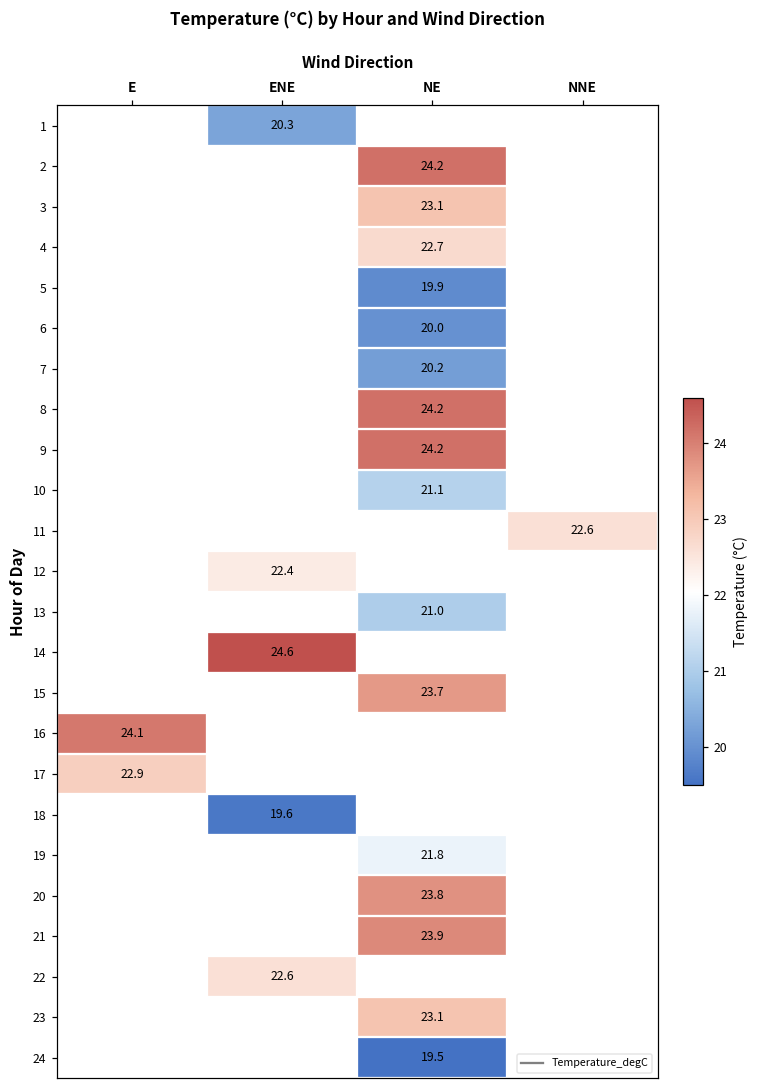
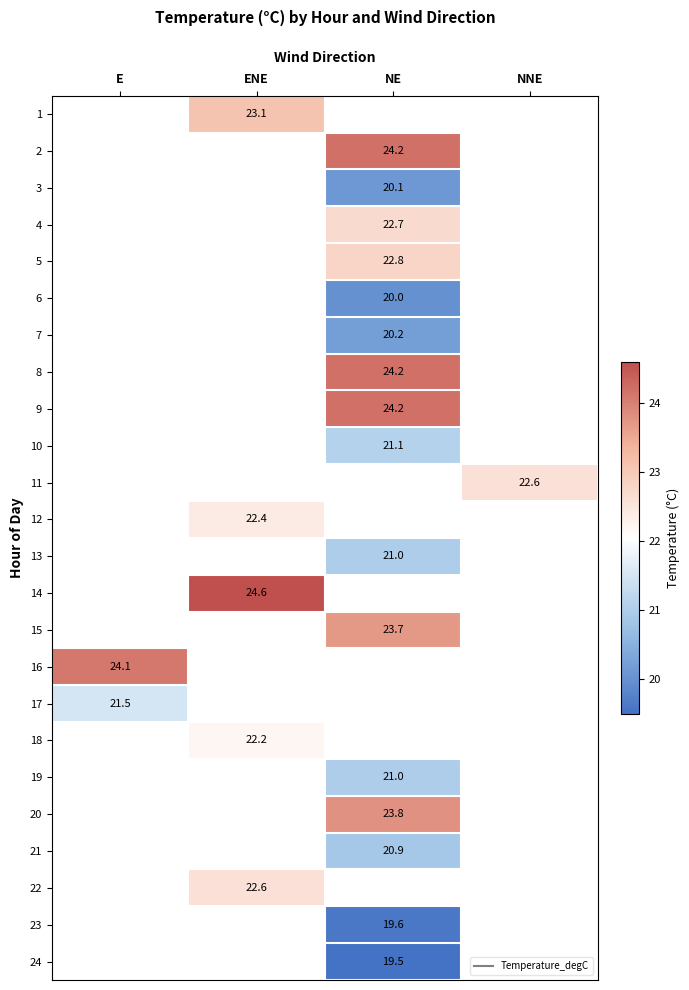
  {
    "1": {
-     "ENE": 20.3
+     "ENE": 23.1
    },
    "2": {
      "NE": 24.2
    },
    "3": {
-     "NE": 23.1
+     "NE": 20.1
    },
    "4": {
      "NE": 22.7
    },
    "5": {
-     "NE": 19.9
+     "NE": 22.8
    },
    "6": {
      "NE": 20.0
    },
    "7": {
      "NE": 20.2
    },
    "8": {
      "NE": 24.2
    },
    "9": {
      "NE": 24.2
    },
    "10": {
      "NE": 21.1
    },
    "11": {
      "NNE": 22.6
    },
    "12": {
      "ENE": 22.4
    },
    "13": {
      "NE": 21.0
    },
    "14": {
      "ENE": 24.6
    },
    "15": {
      "NE": 23.7
    },
    "16": {
      "E": 24.1
    },
    "17": {
-     "E": 22.9
+     "E": 21.5
    },
    "18": {
-     "ENE": 19.6
+     "ENE": 22.2
    },
    "19": {
-     "NE": 21.8
+     "NE": 21.0
    },
    "20": {
      "NE": 23.8
    },
    "21": {
-     "NE": 23.9
+     "NE": 20.9
    },
    "22": {
      "ENE": 22.6
    },
    "23": {
-     "NE": 23.1
+     "NE": 19.6
    },
    "24": {
      "NE": 19.5
    }
  }
